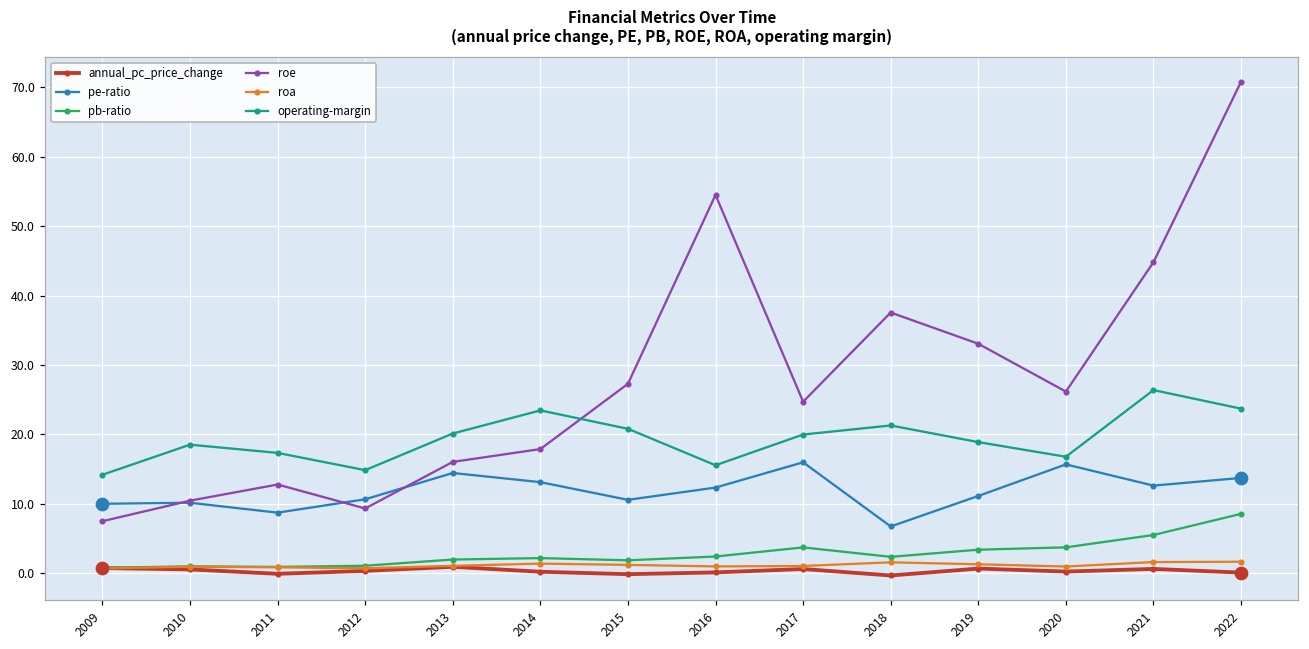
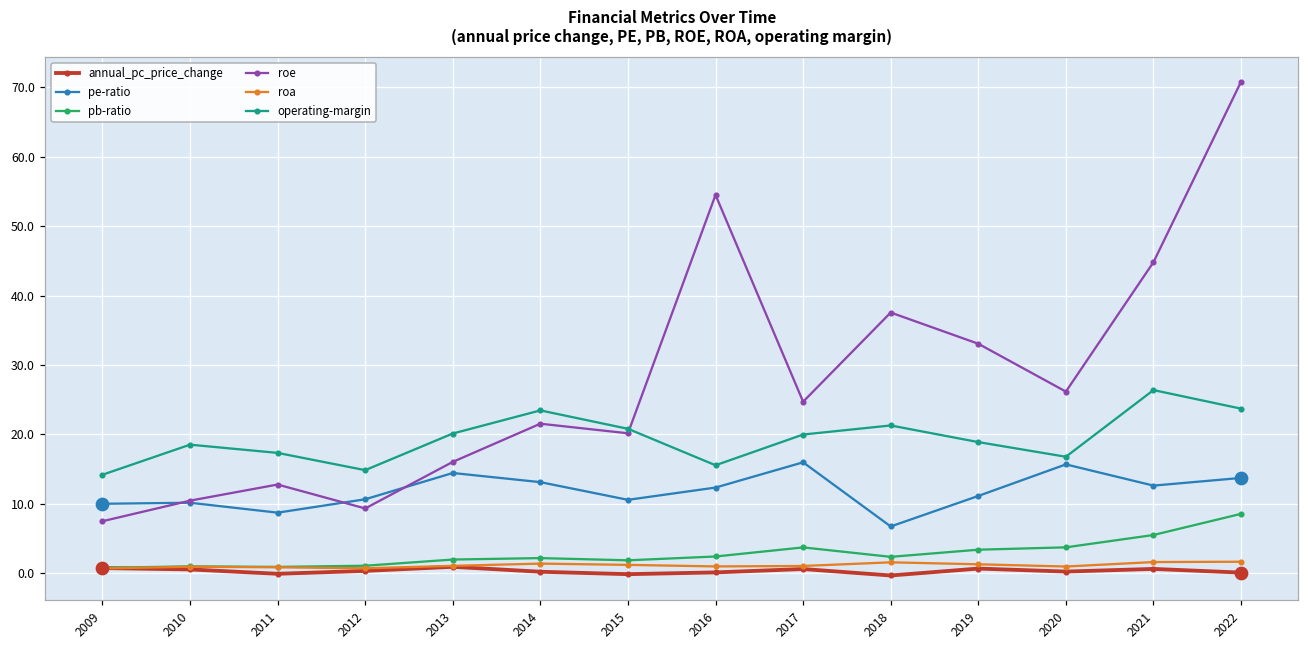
  {
    "roe": {
      "2009": 7,
      "2011": 13,
      "2012": 9,
      "2013": 16,
-     "2014": 18,
-     "2015": 27,
+     "2014": 22,
+     "2015": 20,
      "2016": 54,
      "2017": 25,
      "2018": 38,
      "2019": 33,
      "2020": 26,
      "2021": 45,
      "2022": 71
    },
    "roa": {
      "2014": 1,
      "2015": 1,
      "2016": 1,
      "2017": 1,
      "2018": 2,
      "2019": 1,
      "2020": 1,
      "2021": 2,
      "2022": 2
    }
  }
